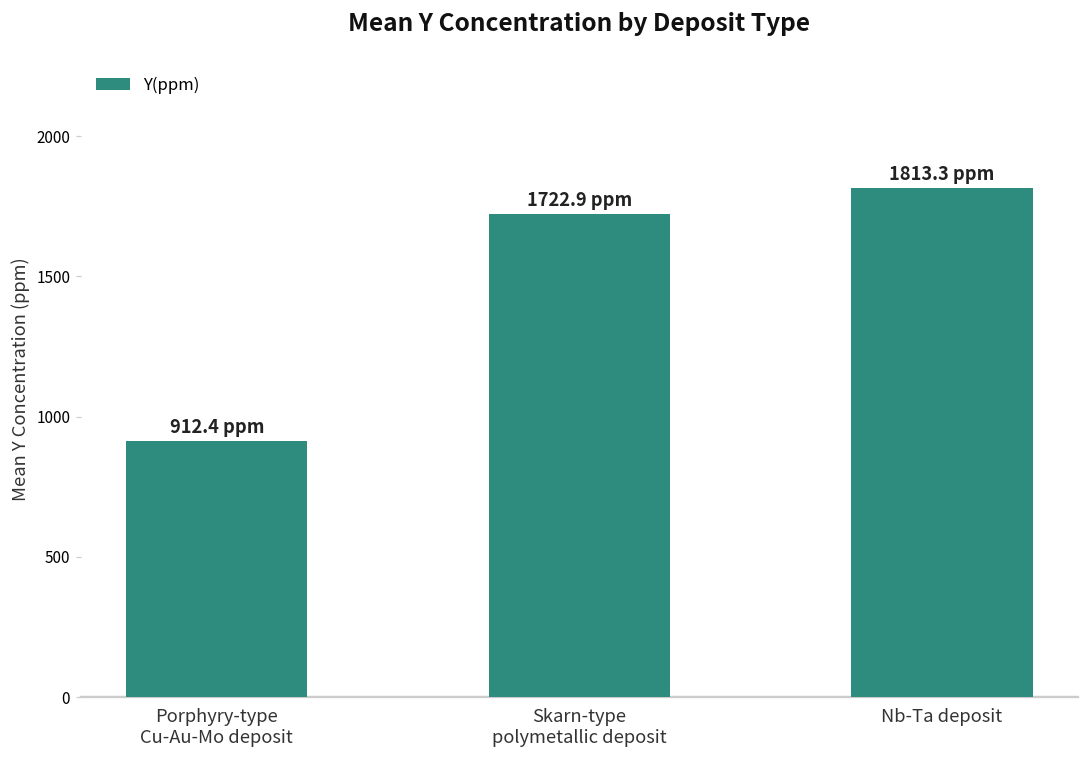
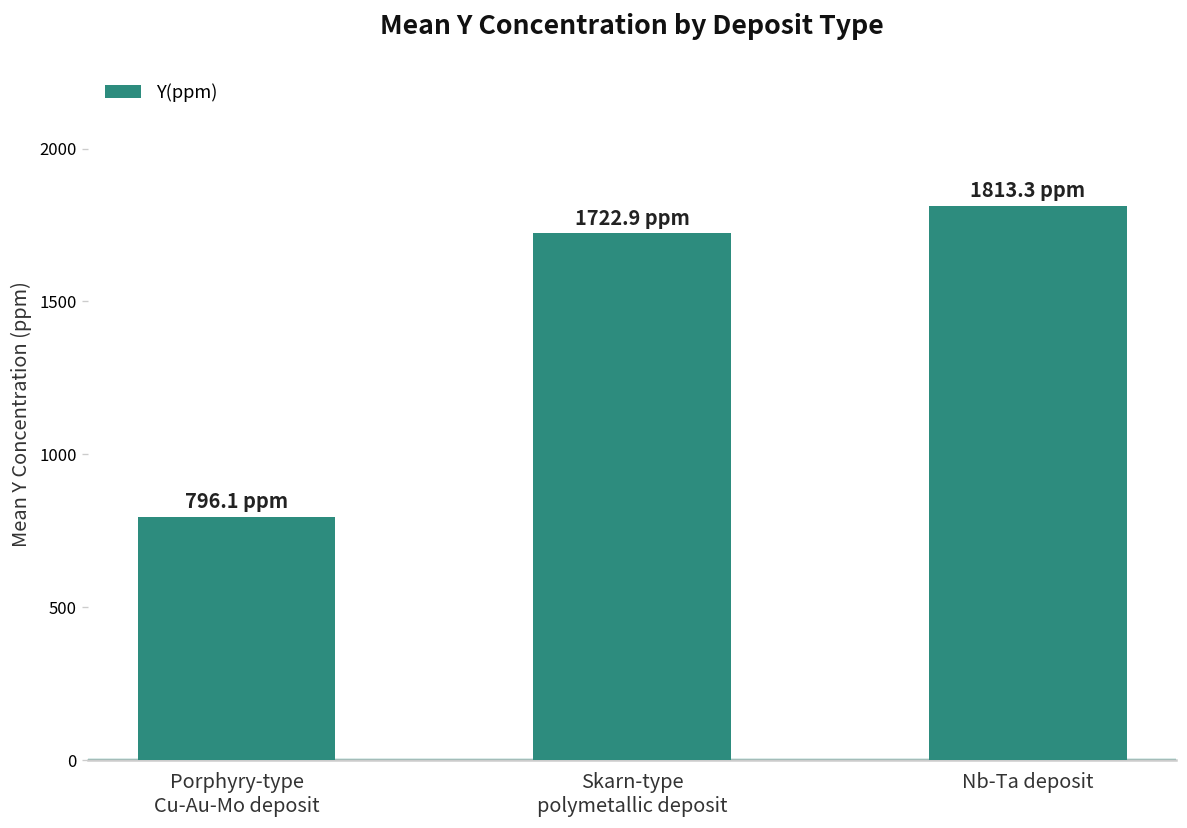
  {
-   "Porphyry-type Cu-Au-Mo deposit": 912.4,
+   "Porphyry-type Cu-Au-Mo deposit": 796.1,
    "Skarn-type polymetallic deposit": 1722.9,
    "Nb-Ta deposit": 1813.3
  }
